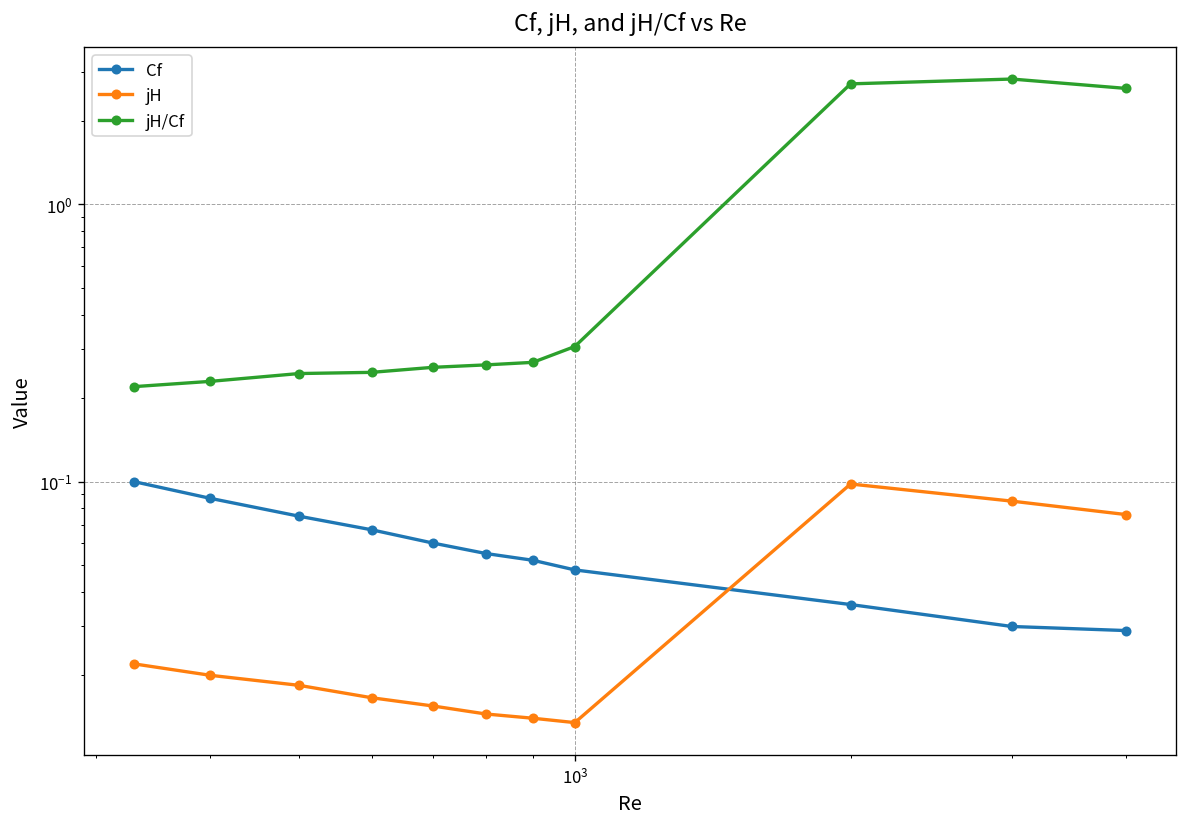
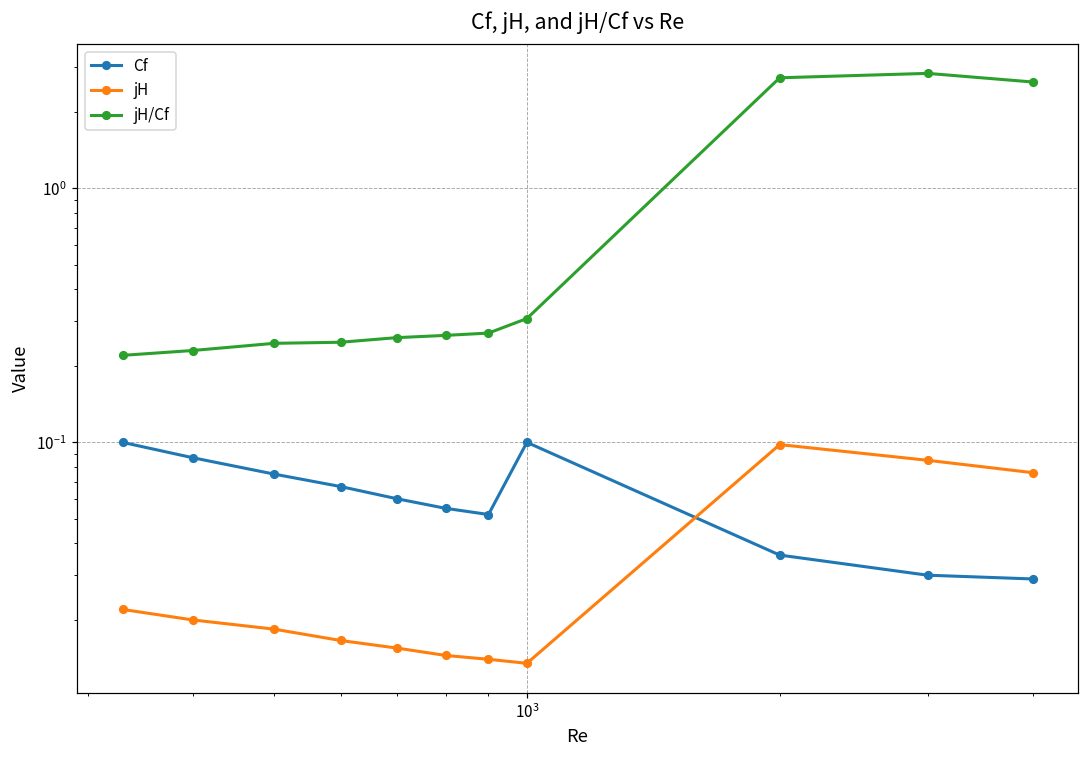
  {
    "Cf": {
-     "10^3": 0.048
+     "10^3": 0.100
    },
    "jH": {
      "10^3": 0.014
    },
    "jH/Cf": {
      "10^3": 0.31
    }
  }
